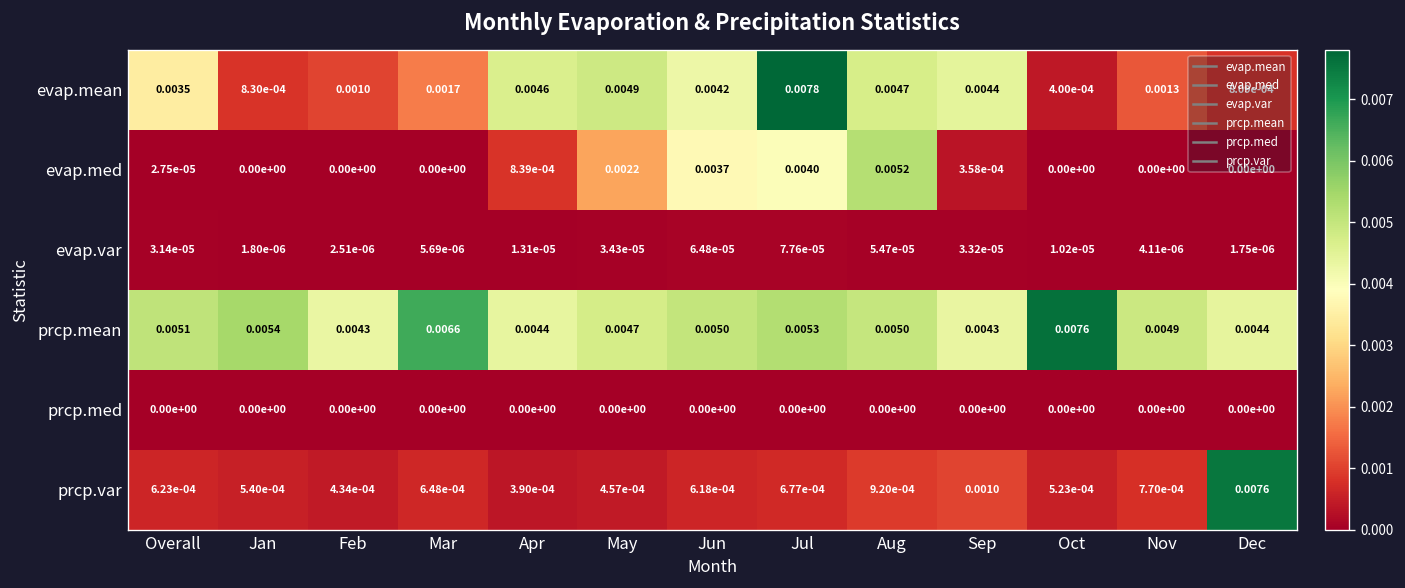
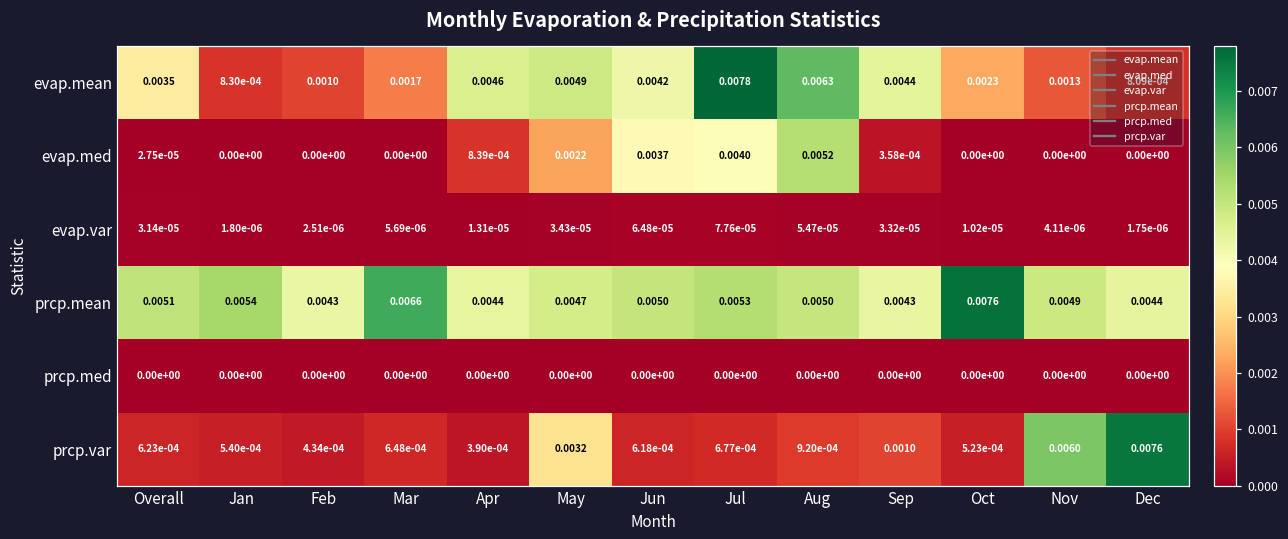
  {
    "evap.mean": {
      "Overall": "0.0035",
      "Jan": "8.30e-04",
      "Feb": "0.0010",
      "Mar": "0.0017",
      "Apr": "0.0046",
      "May": "0.0049",
      "Jun": "0.0042",
      "Jul": "0.0078",
-     "Aug": "0.0047",
+     "Aug": "0.0063",
      "Sep": "0.0044",
-     "Oct": "4.00e-04",
+     "Oct": "0.0023",
      "Nov": "0.0013"
    },
    "evap.med": {
      "Overall": "2.75e-05",
      "Jan": "0.00e+00",
      "Feb": "0.00e+00",
      "Mar": "0.00e+00",
      "Apr": "8.39e-04",
      "May": "0.0022",
      "Jun": "0.0037",
      "Jul": "0.0040",
      "Aug": "0.0052",
      "Sep": "3.58e-04",
      "Oct": "0.00e+00",
      "Nov": "0.00e+00"
    },
    "evap.var": {
      "Overall": "3.14e-05",
      "Jan": "1.80e-06",
      "Feb": "2.51e-06",
      "Mar": "5.69e-06",
      "Apr": "1.31e-05",
      "May": "3.43e-05",
      "Jun": "6.48e-05",
      "Jul": "7.76e-05",
      "Aug": "5.47e-05",
      "Sep": "3.32e-05",
      "Oct": "1.02e-05",
      "Nov": "4.11e-06",
      "Dec": "1.75e-06"
    },
    "prcp.mean": {
      "Overall": "0.0051",
      "Jan": "0.0054",
      "Feb": "0.0043",
      "Mar": "0.0066",
      "Apr": "0.0044",
      "May": "0.0047",
      "Jun": "0.0050",
      "Jul": "0.0053",
      "Aug": "0.0050",
      "Sep": "0.0043",
      "Oct": "0.0076",
      "Nov": "0.0049",
      "Dec": "0.0044"
    },
    "prcp.med": {
      "Overall": "0.00e+00",
      "Jan": "0.00e+00",
      "Feb": "0.00e+00",
      "Mar": "0.00e+00",
      "Apr": "0.00e+00",
      "May": "0.00e+00",
      "Jun": "0.00e+00",
      "Jul": "0.00e+00",
      "Aug": "0.00e+00",
      "Sep": "0.00e+00",
      "Oct": "0.00e+00",
      "Nov": "0.00e+00",
      "Dec": "0.00e+00"
    },
    "prcp.var": {
      "Overall": "6.23e-04",
      "Jan": "5.40e-04",
      "Feb": "4.34e-04",
      "Mar": "6.48e-04",
      "Apr": "3.90e-04",
-     "May": "4.57e-04",
+     "May": "0.0032",
      "Jun": "6.18e-04",
      "Jul": "6.77e-04",
      "Aug": "9.20e-04",
      "Sep": "0.0010",
      "Oct": "5.23e-04",
-     "Nov": "7.70e-04",
+     "Nov": "0.0060",
      "Dec": "0.0076"
    }
  }
